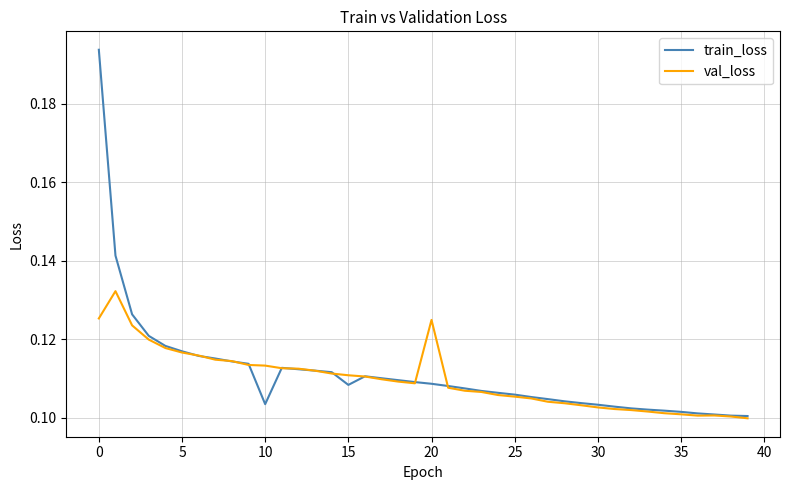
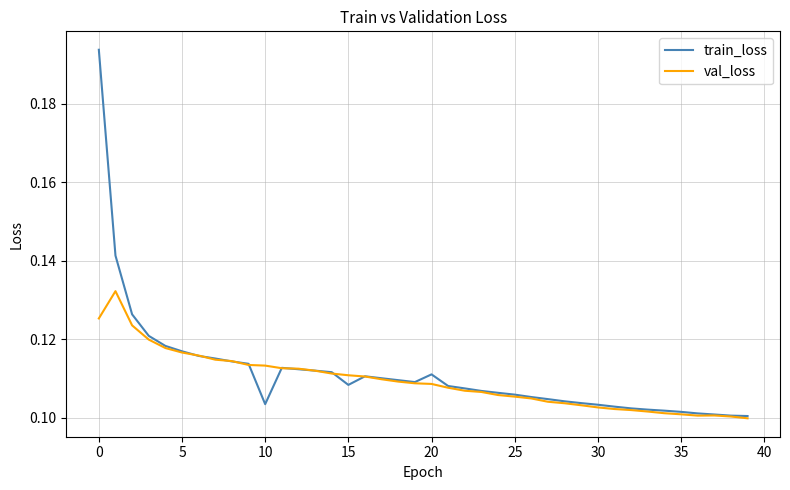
  {
    "train_loss": {
      "0": 0.194,
      "10": 0.103,
      "15": 0.108,
-     "20": 0.109,
+     "20": 0.111,
      "30": 0.103
    },
    "val_loss": {
      "0": 0.125,
      "10": 0.113,
      "15": 0.111,
-     "20": 0.125,
+     "20": 0.109,
      "30": 0.103
    }
  }
